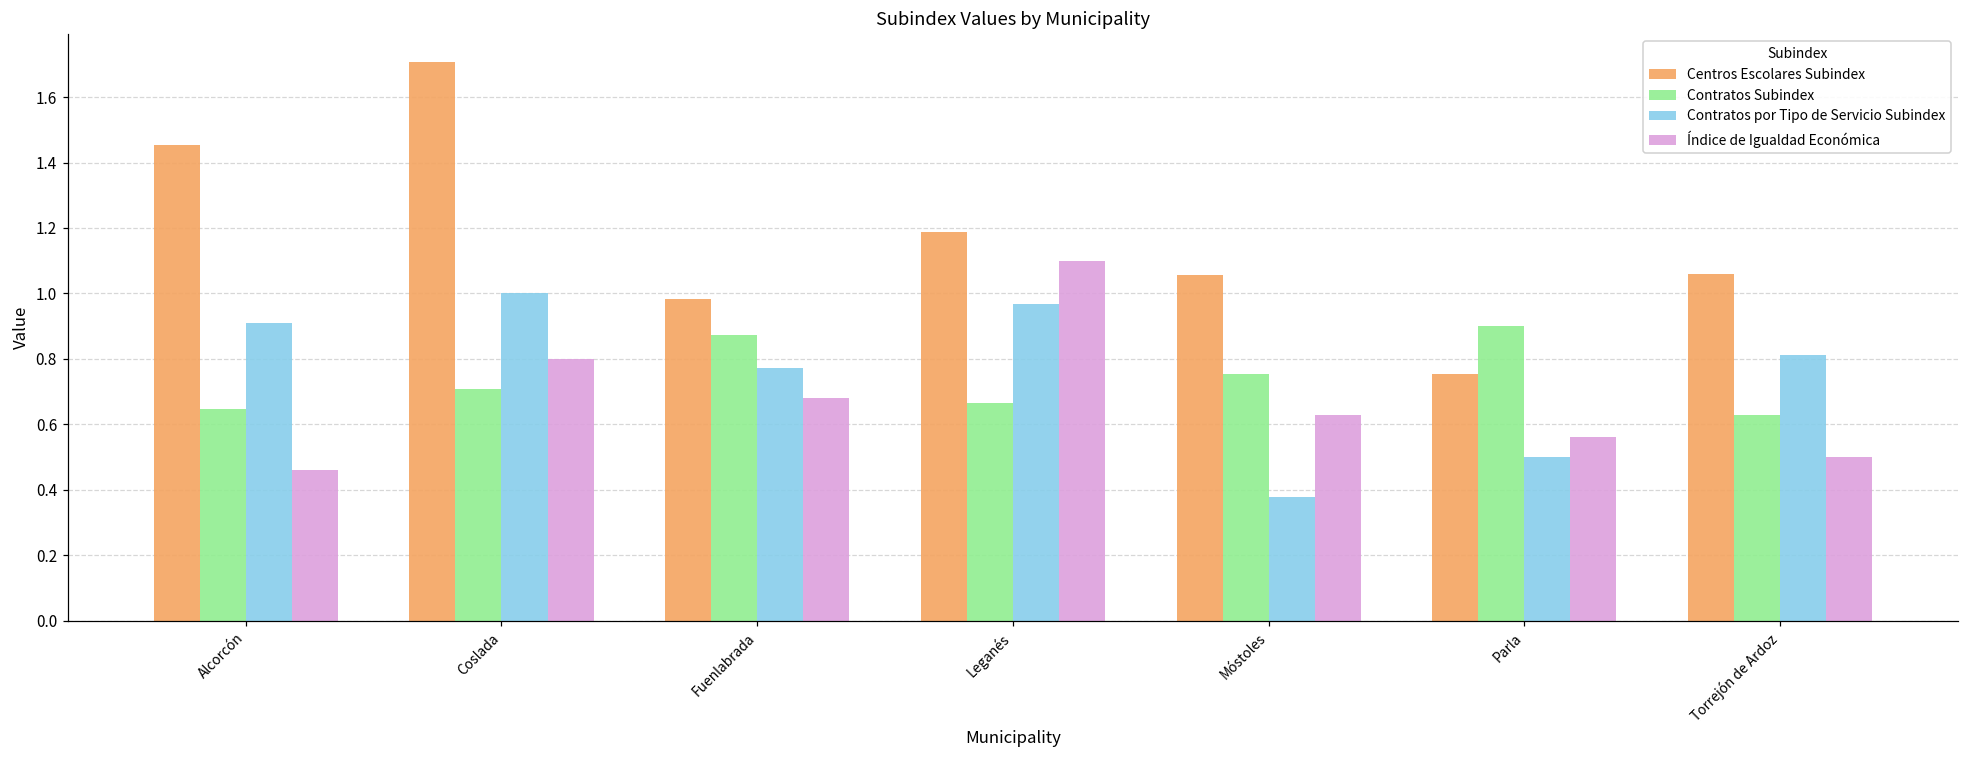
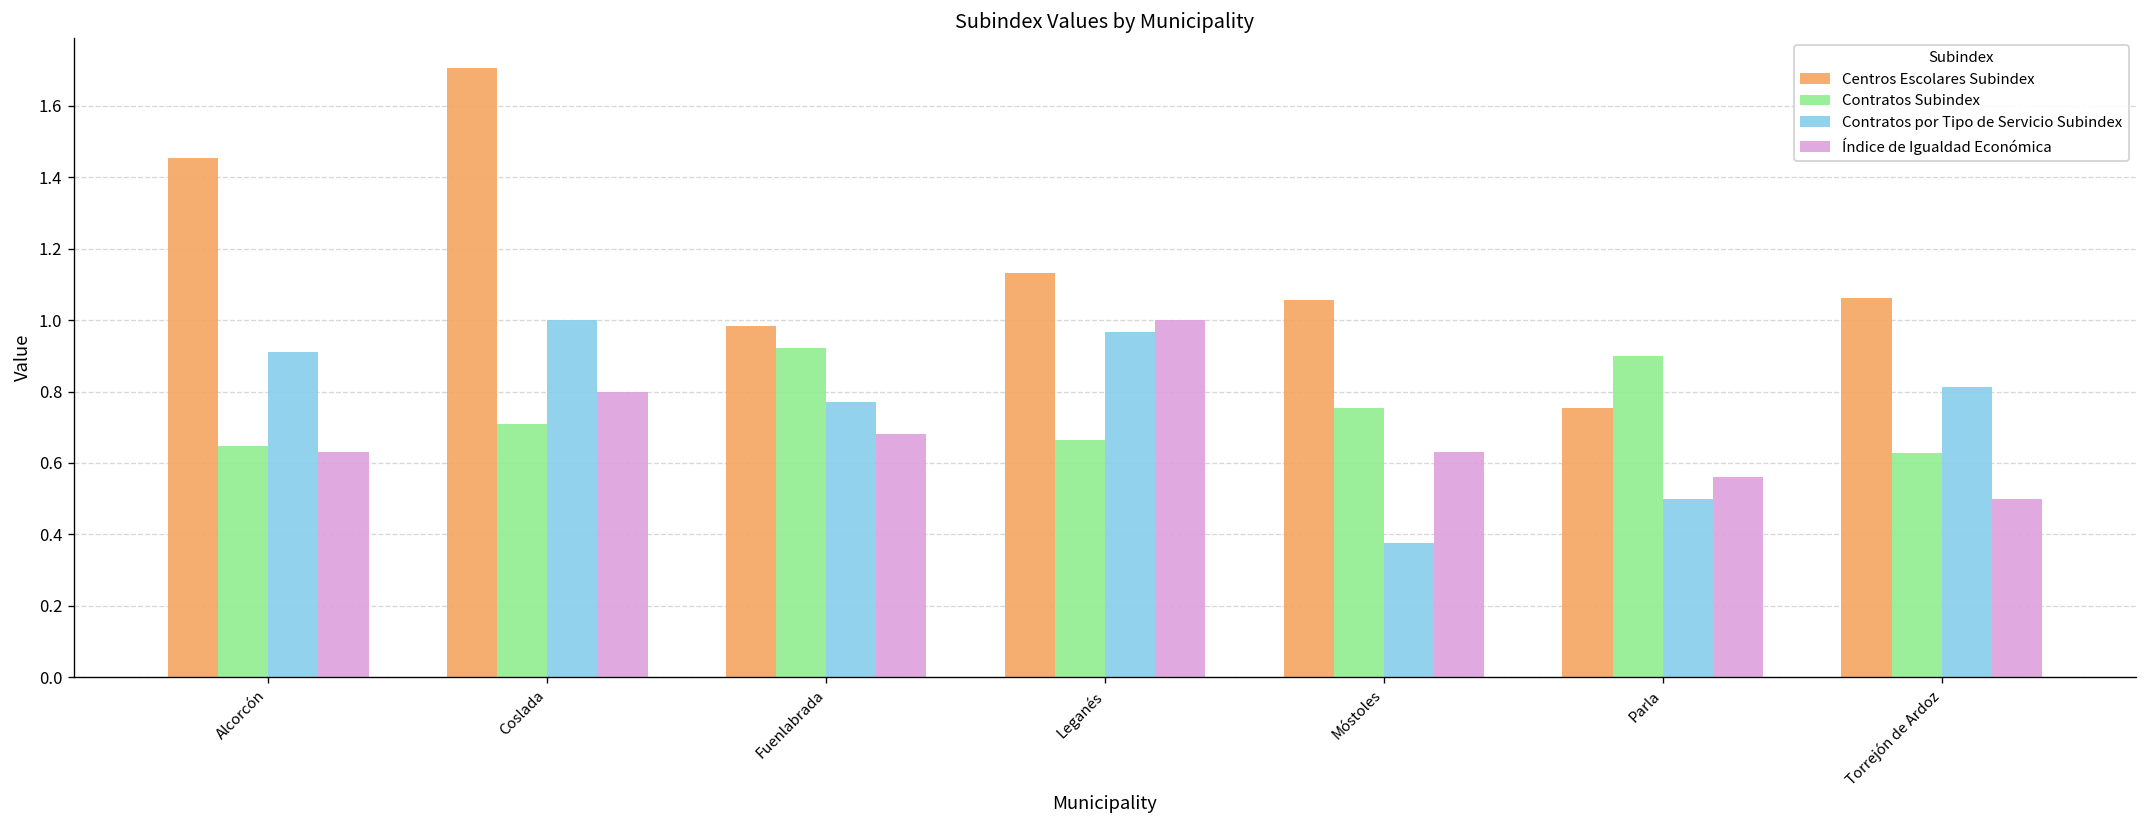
  {
    "Centros Escolares Subindex": {
      "Alcorcón": 1.45,
      "Coslada": 1.71,
      "Fuenlabrada": 0.98,
-     "Leganés": 1.19,
+     "Leganés": 1.13,
      "Móstoles": 1.06,
      "Parla": 0.75,
      "Torrejón de Ardoz": 1.06
    },
    "Contratos Subindex": {
      "Alcorcón": 0.65,
      "Coslada": 0.71,
-     "Fuenlabrada": 0.87,
+     "Fuenlabrada": 0.92,
      "Leganés": 0.66,
      "Móstoles": 0.75,
      "Parla": 0.90,
      "Torrejón de Ardoz": 0.63
    },
    "Contratos por Tipo de Servicio Subindex": {
      "Alcorcón": 0.91,
      "Coslada": 1.00,
      "Fuenlabrada": 0.77,
      "Leganés": 0.97,
      "Móstoles": 0.38,
      "Parla": 0.50,
      "Torrejón de Ardoz": 0.81
    },
    "Índice de Igualdad Económica": {
-     "Alcorcón": 0.46,
+     "Alcorcón": 0.63,
      "Coslada": 0.80,
      "Fuenlabrada": 0.68,
-     "Leganés": 1.1,
+     "Leganés": 1.0,
      "Móstoles": 0.63,
      "Parla": 0.56,
      "Torrejón de Ardoz": 0.50
    }
  }
